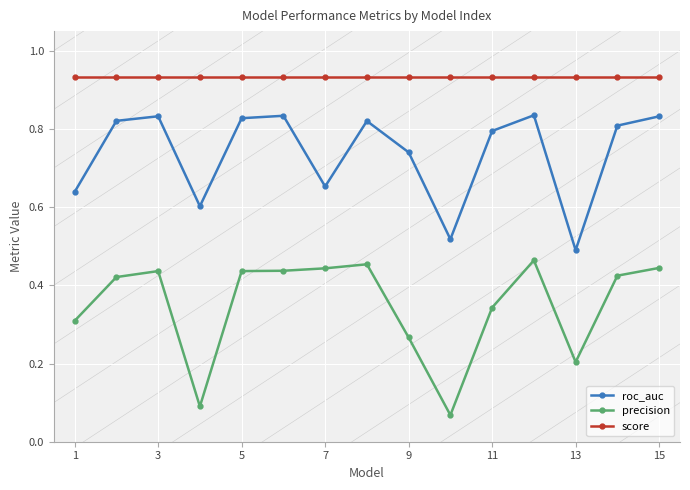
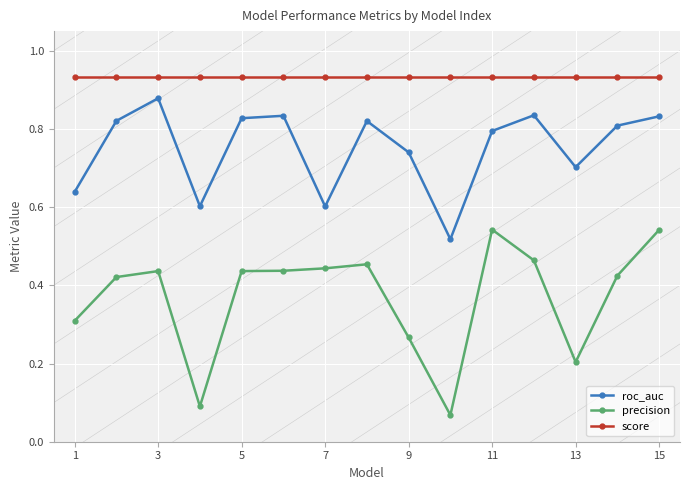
  {
    "roc_auc": {
      "1": 0.64,
-     "3": 0.83,
+     "3": 0.88,
      "5": 0.83,
-     "7": 0.65,
+     "7": 0.60,
      "9": 0.74,
      "11": 0.79,
-     "13": 0.49,
+     "13": 0.70,
      "15": 0.83
    },
    "precision": {
      "1": 0.31,
      "3": 0.44,
      "5": 0.44,
      "7": 0.44,
      "9": 0.27,
-     "11": 0.34,
+     "11": 0.54,
      "13": 0.20,
-     "15": 0.44
+     "15": 0.54
    },
    "score": {
      "1": 0.93,
      "3": 0.93,
      "5": 0.93,
      "7": 0.93,
      "9": 0.93,
      "11": 0.93,
      "13": 0.93,
      "15": 0.93
    }
  }
